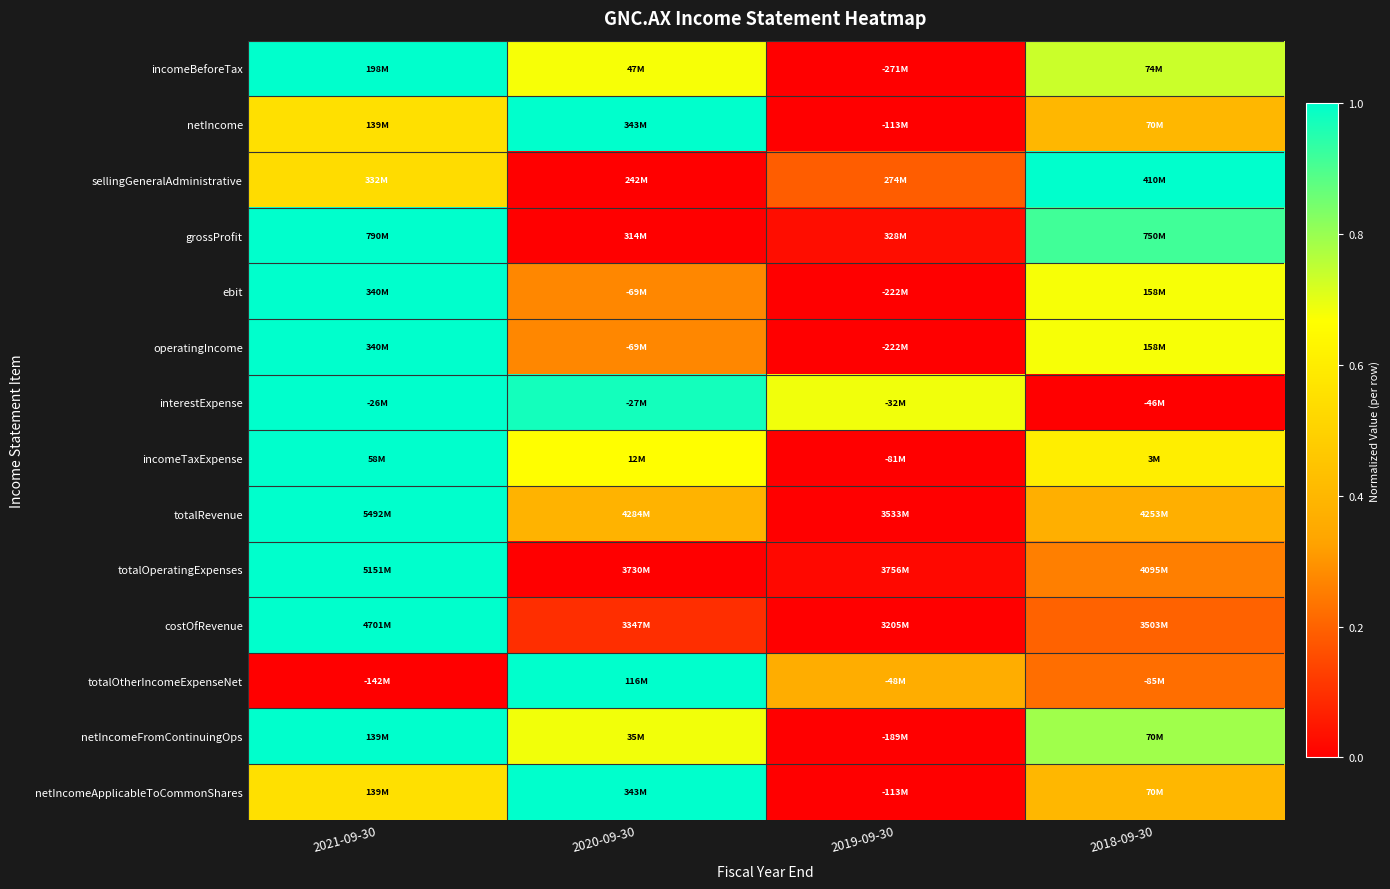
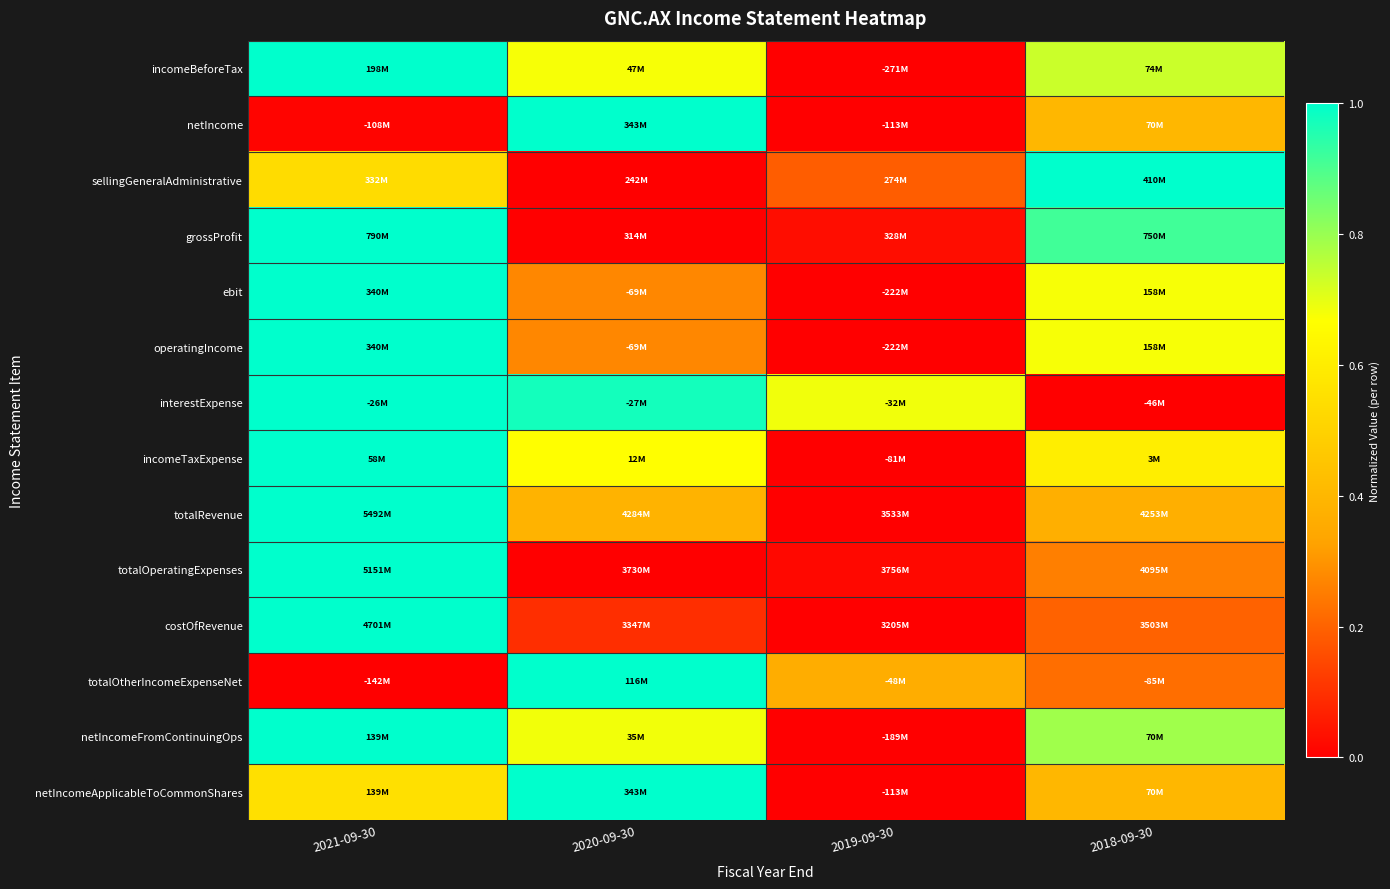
  {
    "incomeBeforeTax": {
      "2021-09-30": "198M",
      "2020-09-30": "47M",
      "2019-09-30": "-271M",
      "2018-09-30": "74M"
    },
    "netIncome": {
-     "2021-09-30": "139M",
+     "2021-09-30": "-108M",
      "2020-09-30": "343M",
      "2019-09-30": "-113M",
      "2018-09-30": "70M"
    },
    "sellingGeneralAdministrative": {
      "2021-09-30": "332M",
      "2020-09-30": "242M",
      "2019-09-30": "274M",
      "2018-09-30": "410M"
    },
    "grossProfit": {
      "2021-09-30": "790M",
      "2020-09-30": "314M",
      "2019-09-30": "328M",
      "2018-09-30": "750M"
    },
    "ebit": {
      "2021-09-30": "340M",
      "2020-09-30": "-69M",
      "2019-09-30": "-222M",
      "2018-09-30": "158M"
    },
    "operatingIncome": {
      "2021-09-30": "340M",
      "2020-09-30": "-69M",
      "2019-09-30": "-222M",
      "2018-09-30": "158M"
    },
    "interestExpense": {
      "2021-09-30": "-26M",
      "2020-09-30": "-27M",
      "2019-09-30": "-32M",
      "2018-09-30": "-46M"
    },
    "incomeTaxExpense": {
      "2021-09-30": "58M",
      "2020-09-30": "12M",
      "2019-09-30": "-81M",
      "2018-09-30": "3M"
    },
    "totalRevenue": {
      "2021-09-30": "5492M",
      "2020-09-30": "4284M",
      "2019-09-30": "3533M",
      "2018-09-30": "4253M"
    },
    "totalOperatingExpenses": {
      "2021-09-30": "5151M",
      "2020-09-30": "3730M",
      "2019-09-30": "3756M",
      "2018-09-30": "4095M"
    },
    "costOfRevenue": {
      "2021-09-30": "4701M",
      "2020-09-30": "3347M",
      "2019-09-30": "3205M",
      "2018-09-30": "3503M"
    },
    "totalOtherIncomeExpenseNet": {
      "2021-09-30": "-142M",
      "2020-09-30": "116M",
      "2019-09-30": "-48M",
      "2018-09-30": "-85M"
    },
    "netIncomeFromContinuingOps": {
      "2021-09-30": "139M",
      "2020-09-30": "35M",
      "2019-09-30": "-189M",
      "2018-09-30": "70M"
    },
    "netIncomeApplicableToCommonShares": {
      "2021-09-30": "139M",
      "2020-09-30": "343M",
      "2019-09-30": "-113M",
      "2018-09-30": "70M"
    }
  }
